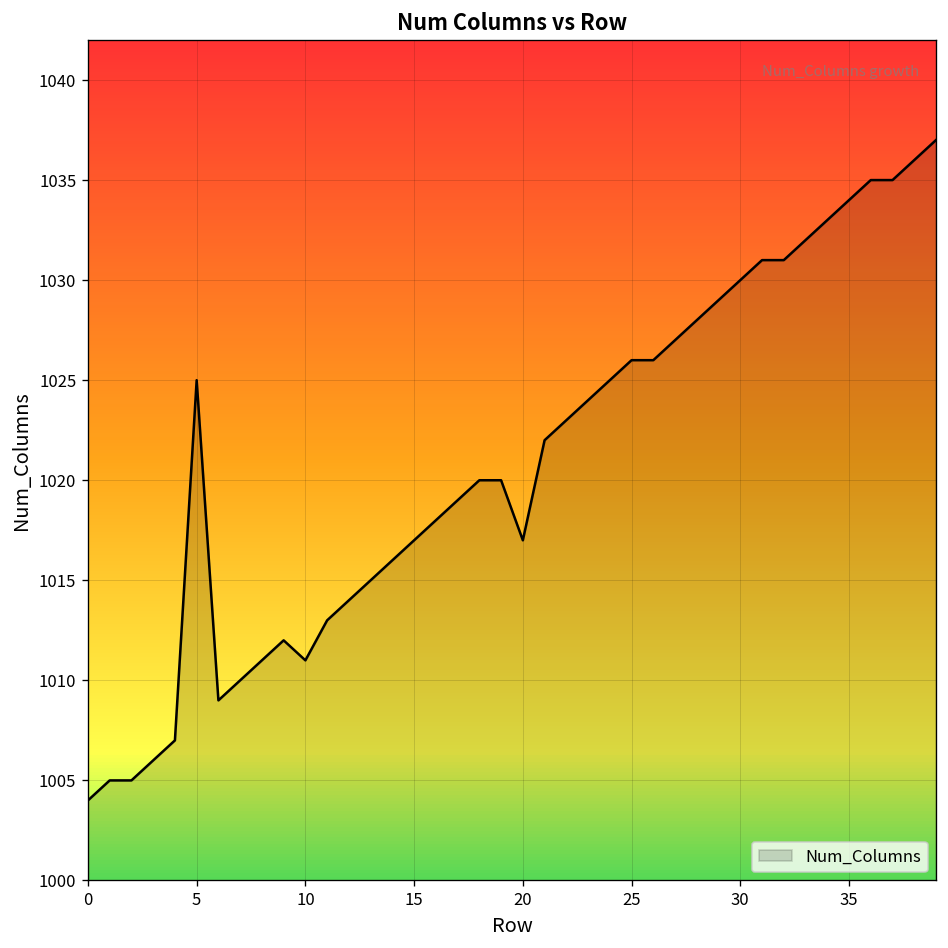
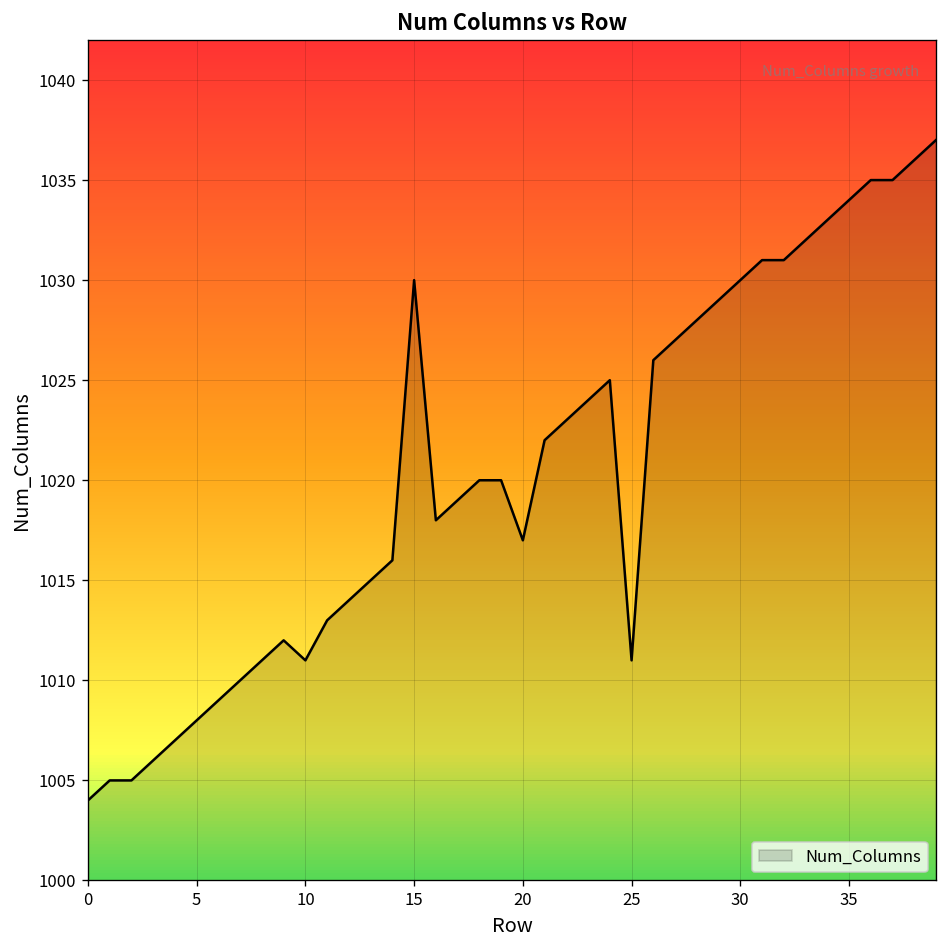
  {
    "0": 1004,
-   "5": 1025,
+   "5": 1008,
    "10": 1011,
-   "15": 1017,
+   "15": 1030,
    "20": 1017,
-   "25": 1026,
+   "25": 1011,
    "30": 1030,
    "35": 1034
  }
